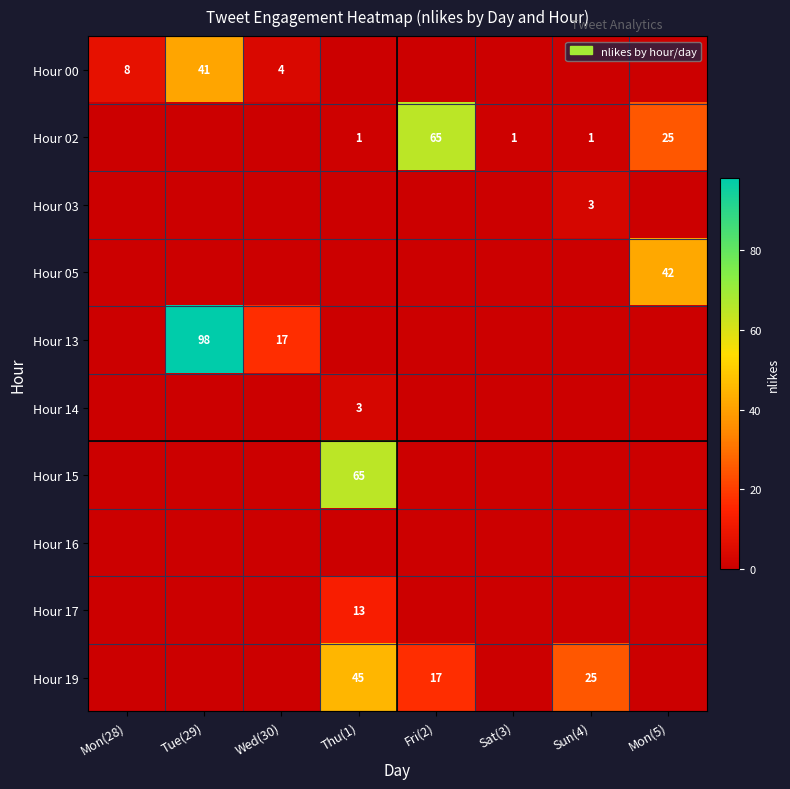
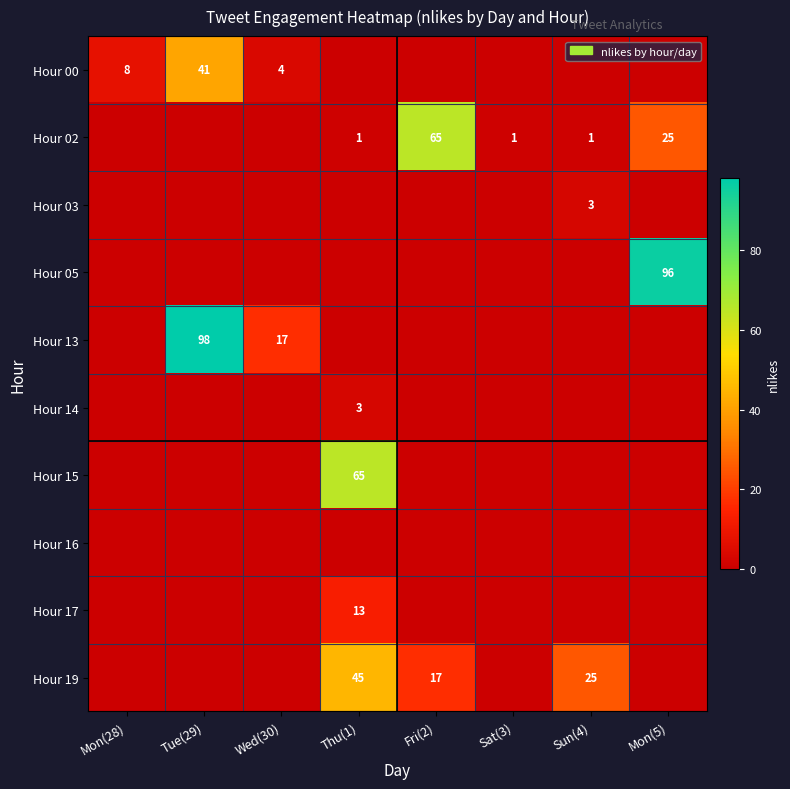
  {
    "Hour 00": {
      "Mon(28)": 8,
      "Tue(29)": 41,
      "Wed(30)": 4
    },
    "Hour 02": {
      "Thu(1)": 1,
      "Fri(2)": 65,
      "Sat(3)": 1,
      "Sun(4)": 1,
      "Mon(5)": 25
    },
    "Hour 03": {
      "Sun(4)": 3
    },
    "Hour 05": {
-     "Mon(5)": 42
+     "Mon(5)": 96
    },
    "Hour 13": {
      "Tue(29)": 98,
      "Wed(30)": 17
    },
    "Hour 14": {
      "Thu(1)": 3
    },
    "Hour 15": {
      "Thu(1)": 65
    },
    "Hour 17": {
      "Thu(1)": 13
    },
    "Hour 19": {
      "Thu(1)": 45,
      "Fri(2)": 17,
      "Sun(4)": 25
    }
  }
